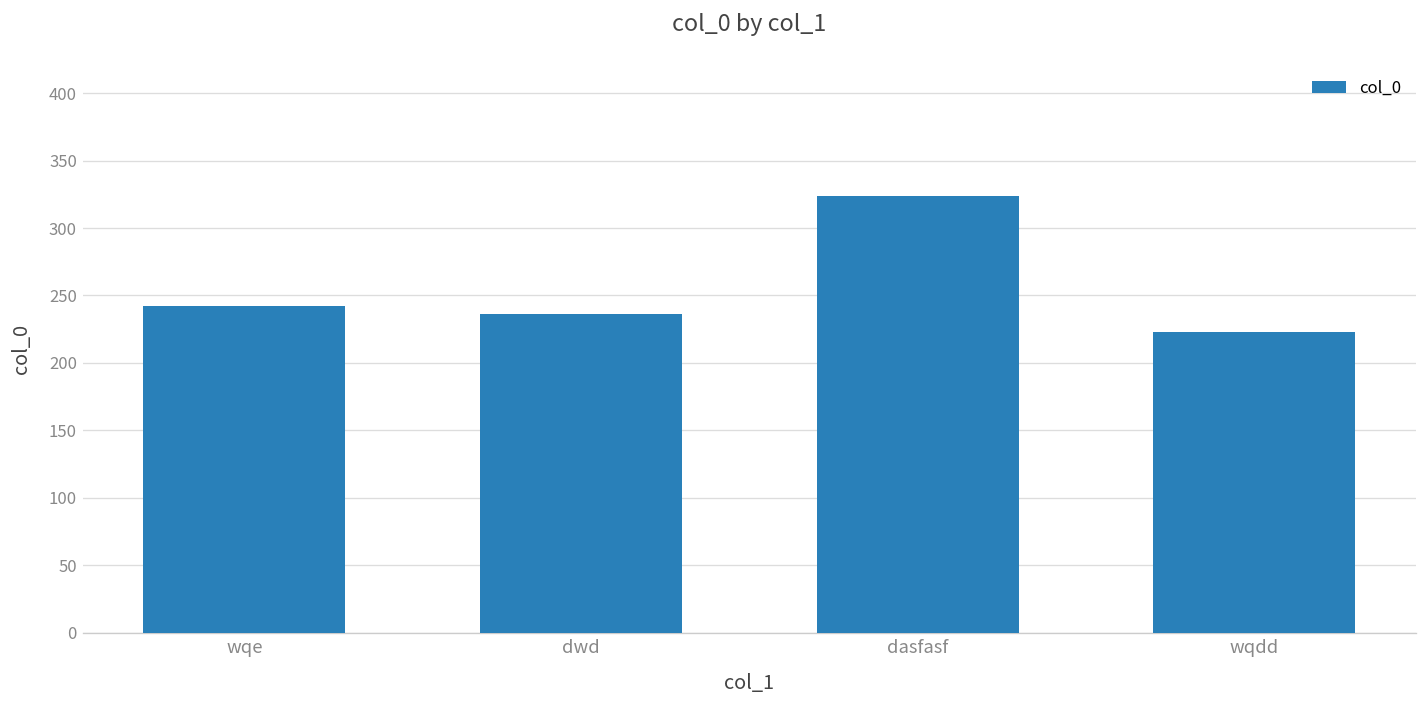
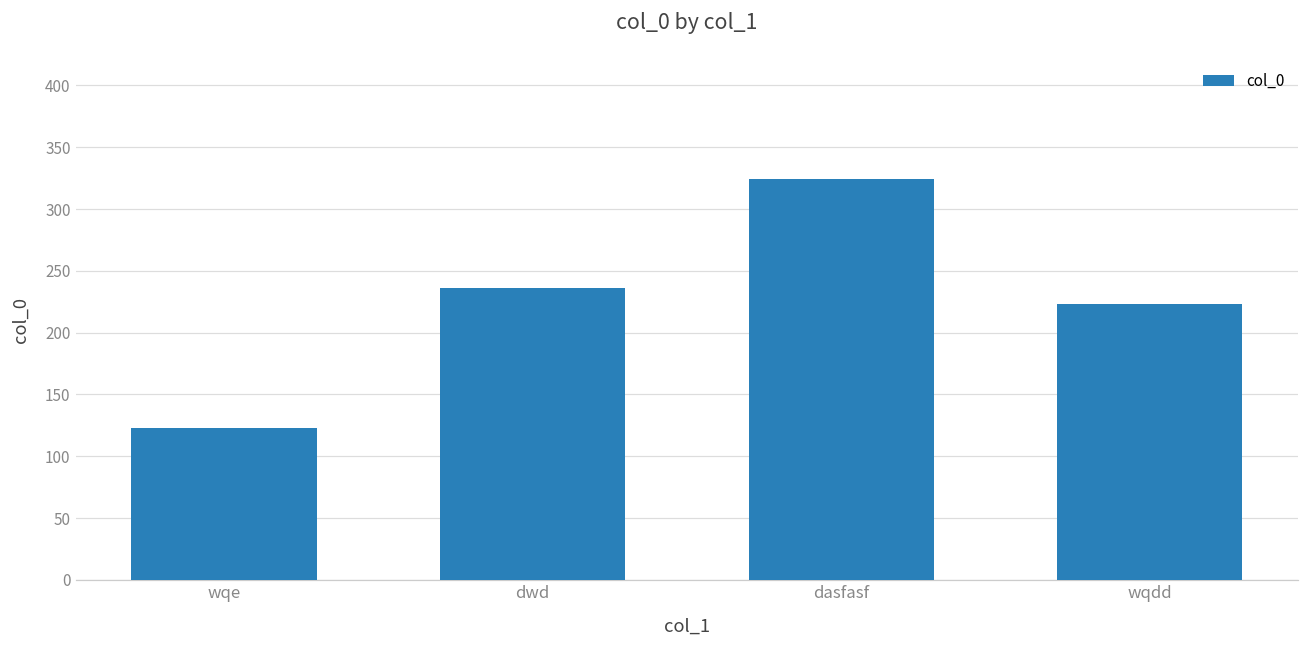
  {
-   "wqe": 242,
+   "wqe": 123,
    "dwd": 236,
    "dasfasf": 324,
    "wqdd": 223
  }
